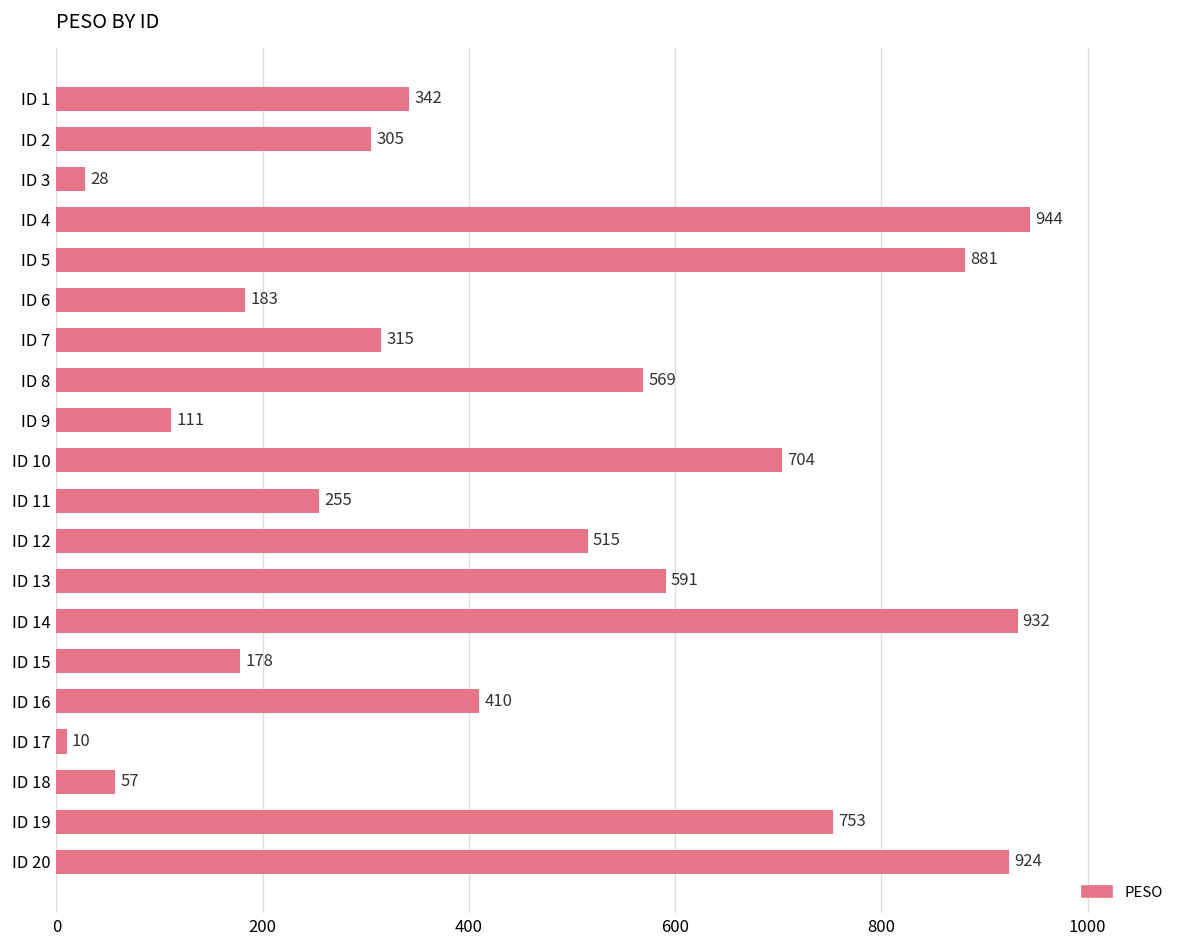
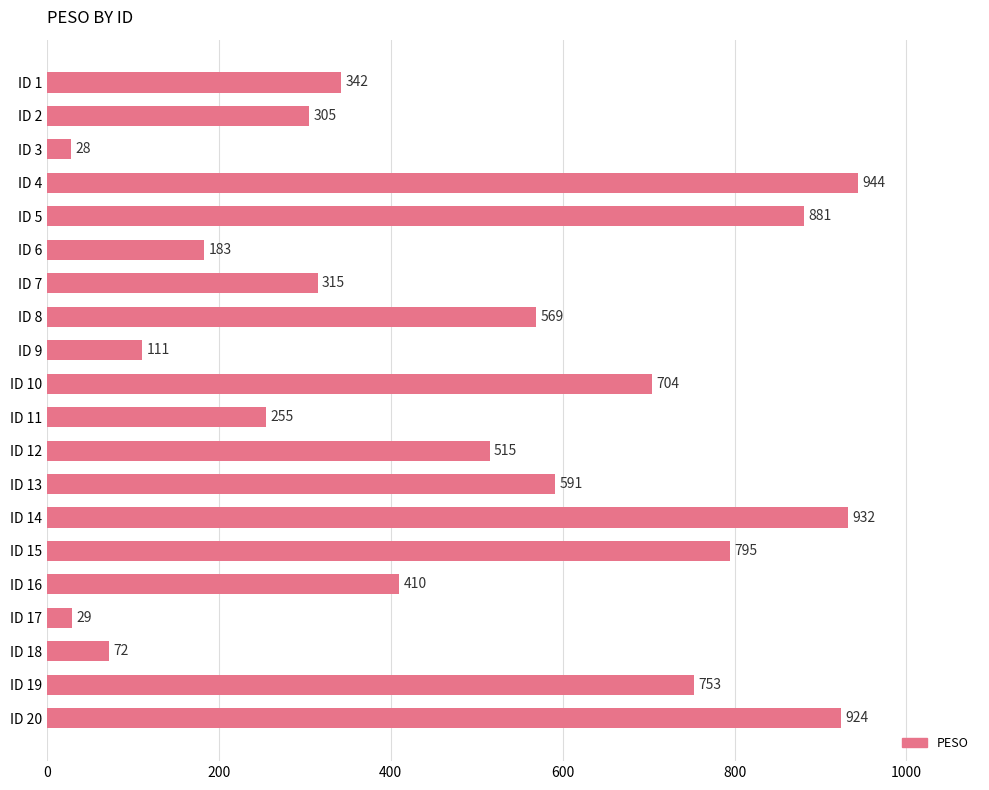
  {
    "ID 1": 342,
    "ID 2": 305,
    "ID 3": 28,
    "ID 4": 944,
    "ID 5": 881,
    "ID 6": 183,
    "ID 7": 315,
    "ID 8": 569,
    "ID 9": 111,
    "ID 10": 704,
    "ID 11": 255,
    "ID 12": 515,
    "ID 13": 591,
    "ID 14": 932,
-   "ID 15": 178,
+   "ID 15": 795,
    "ID 16": 410,
-   "ID 17": 10,
-   "ID 18": 57,
+   "ID 17": 29,
+   "ID 18": 72,
    "ID 19": 753,
    "ID 20": 924
  }
